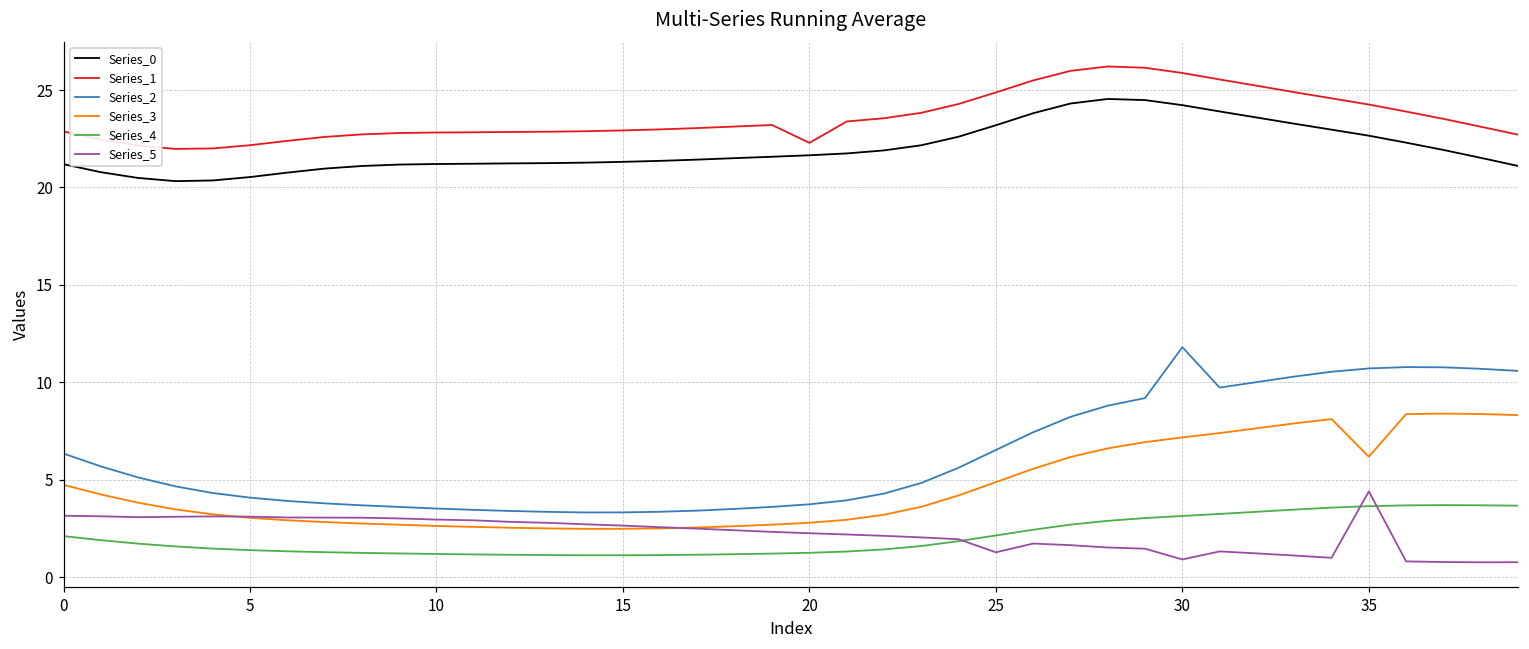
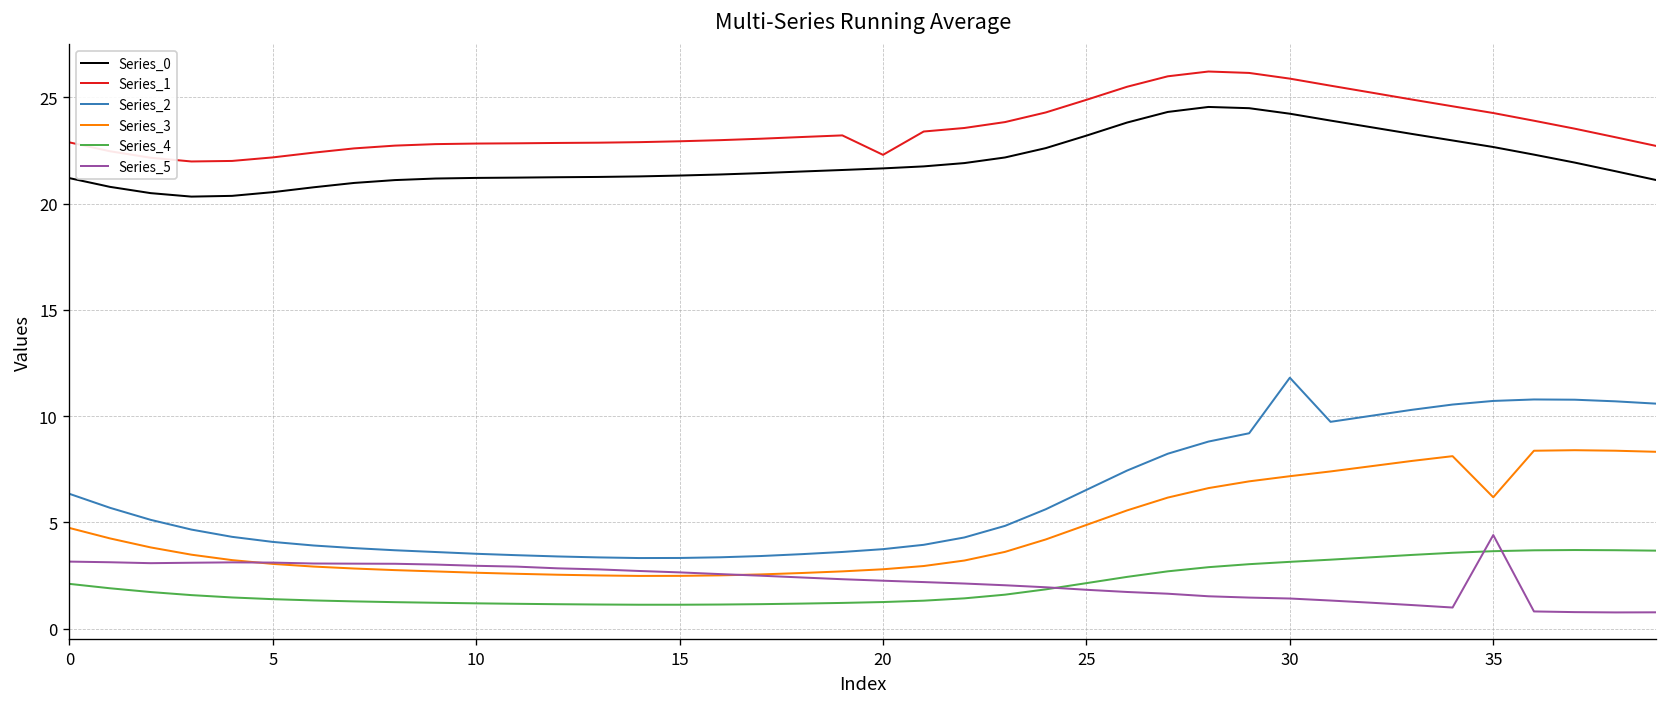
  {
    "Series_0": {
      "0": 21.2,
      "5": 20.5,
      "10": 21.2,
      "15": 21.3,
      "20": 21.7,
      "25": 23.2,
      "30": 24.2,
      "35": 22.7
    },
    "Series_1": {
      "0": 22.9,
      "5": 22.2,
      "10": 22.8,
      "15": 22.9,
      "20": 22.3,
      "25": 24.9,
      "30": 25.9,
      "35": 24.3
    },
    "Series_2": {
      "0": 6.3,
      "5": 4.1,
      "10": 3.5,
      "15": 3.3,
      "20": 3.7,
      "25": 6.5,
      "30": 11.8,
      "35": 10.7
    },
    "Series_3": {
      "0": 4.7,
      "10": 2.6,
      "15": 2.5,
      "20": 2.8,
      "25": 4.9,
      "30": 7.2,
      "35": 6.2
    },
    "Series_4": {
      "0": 2.1,
      "5": 1.4,
      "10": 1.2,
      "15": 1.1,
      "20": 1.2,
      "25": 2.1,
      "30": 3.1,
      "35": 3.6
    },
    "Series_5": {
      "0": 3.2,
      "10": 3.0,
      "15": 2.6,
      "20": 2.3,
-     "25": 1.3,
-     "30": 0.9,
+     "25": 1.8,
+     "30": 1.4,
      "35": 4.4
    }
  }
